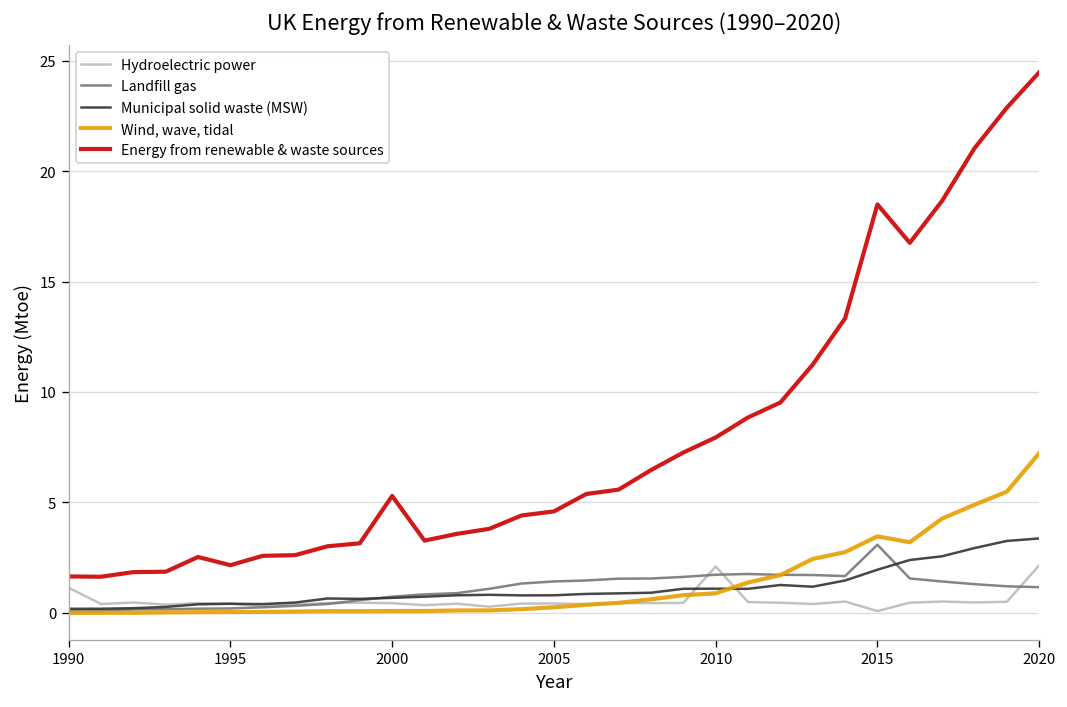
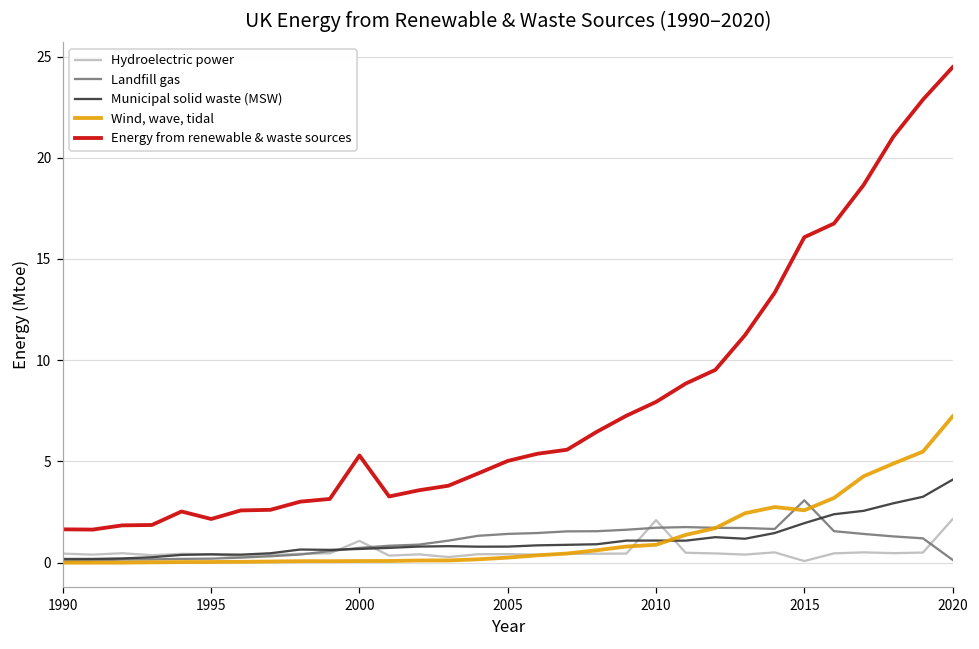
  {
    "Hydroelectric power": {
-     "1990": 1.1,
-     "2000": 0.4,
+     "1990": 0.4,
+     "2000": 1.1,
      "2005": 0.4,
      "2010": 2.1,
      "2015": 0.1,
      "2020": 2.2
    },
    "Landfill gas": {
      "1995": 0.2,
      "2005": 1.4,
      "2010": 1.7,
      "2015": 3.1,
-     "2020": 1.2
+     "2020": 0.1
    },
    "Municipal solid waste (MSW)": {
      "2005": 0.8,
      "2010": 1.1,
      "2015": 2.0,
-     "2020": 3.4
+     "2020": 4.1
    },
    "Wind, wave, tidal": {
      "1995": 0.0,
      "2000": 0.1,
      "2005": 0.3,
      "2010": 0.9,
-     "2015": 3.5,
+     "2015": 2.6,
      "2020": 7.2
    },
    "Energy from renewable & waste sources": {
      "1990": 1.6,
      "1995": 2.2,
      "2000": 5.3,
-     "2005": 4.6,
+     "2005": 5.0,
      "2010": 7.9,
-     "2015": 18.5,
+     "2015": 16.1,
      "2020": 24.5
    }
  }
